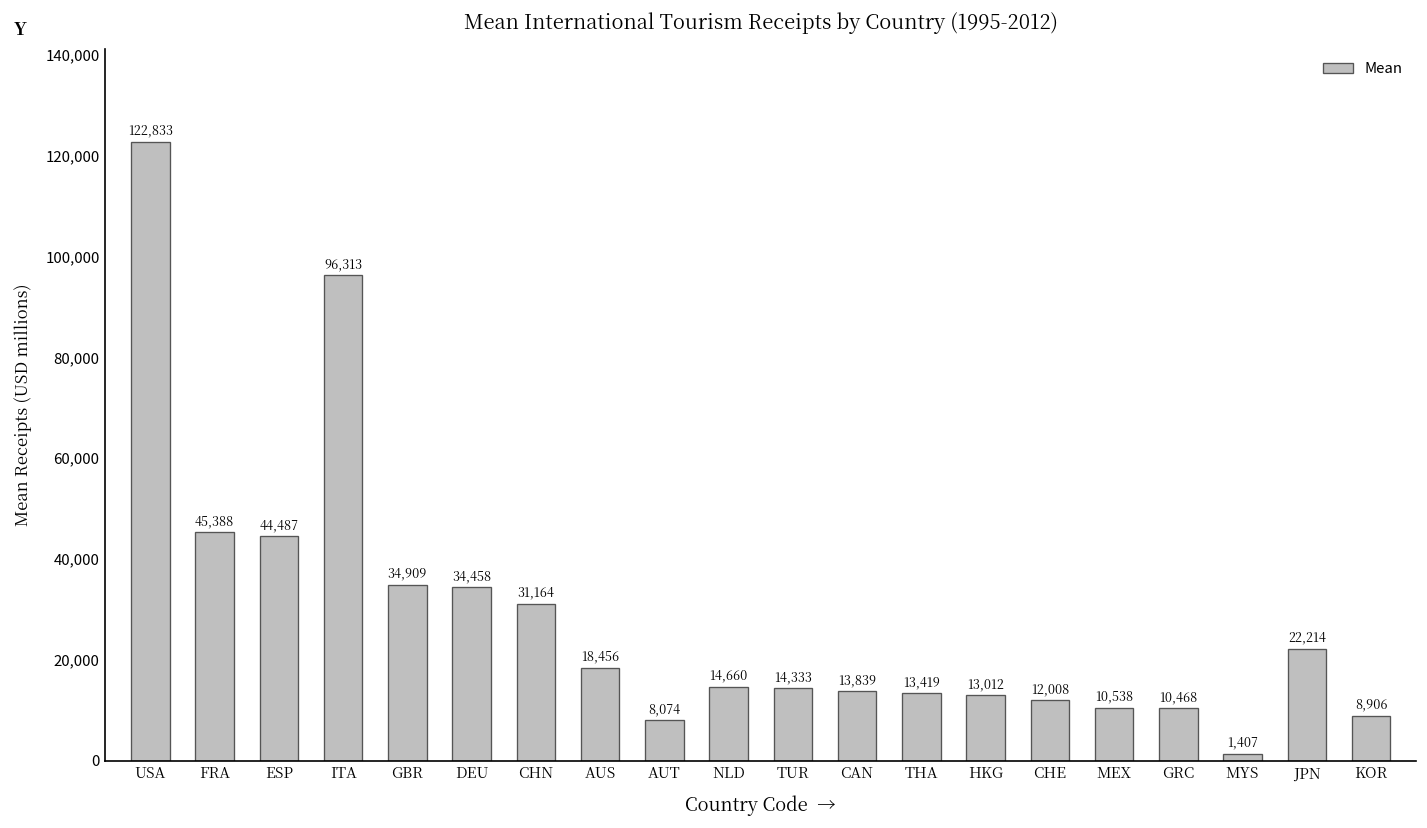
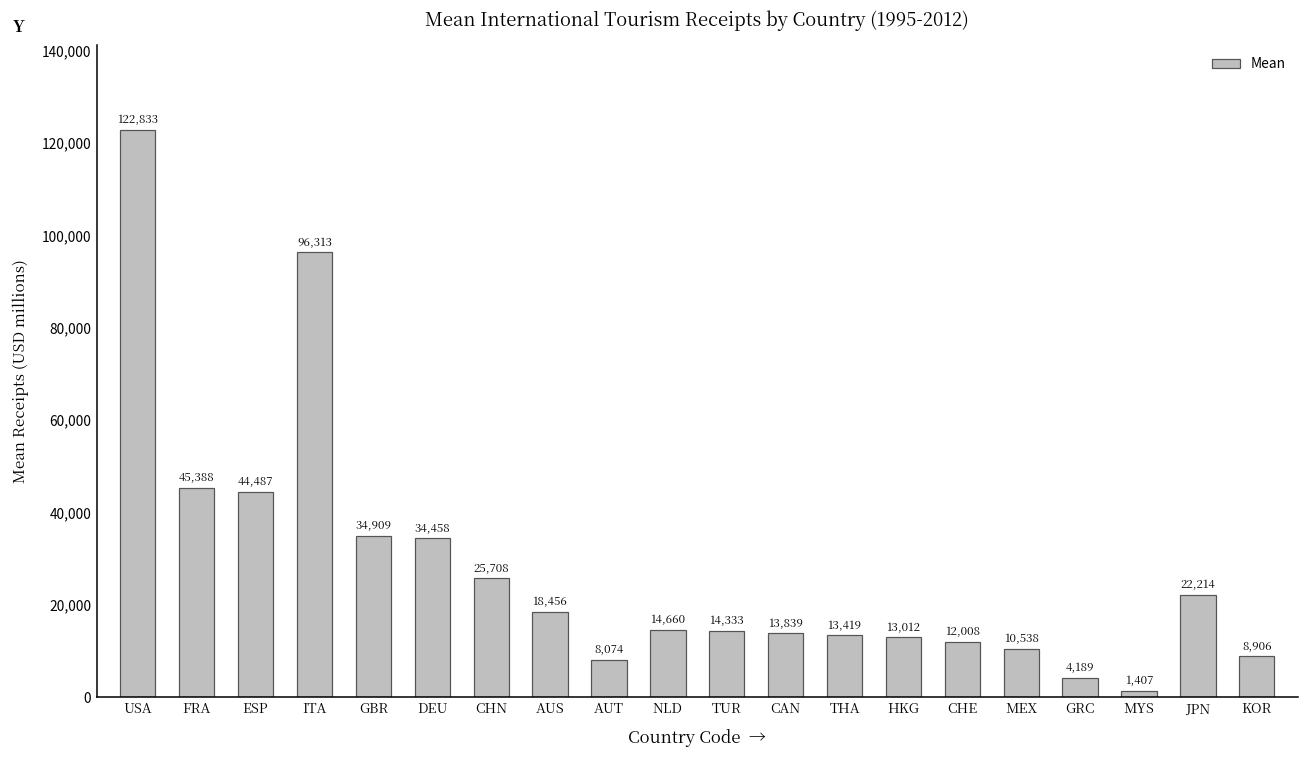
  {
    "FRA": "45,388",
    "ITA": "96,313",
    "GBR": "34,909",
-   "CHN": "31,164",
+   "CHN": "25,708",
    "AUS": "18,456",
    "AUT": "8,074",
    "NLD": "14,660",
    "CAN": "13,839",
-   "GRC": "10,468",
+   "GRC": "4,189",
    "JPN": "22,214",
    "KOR": "8,906"
  }
